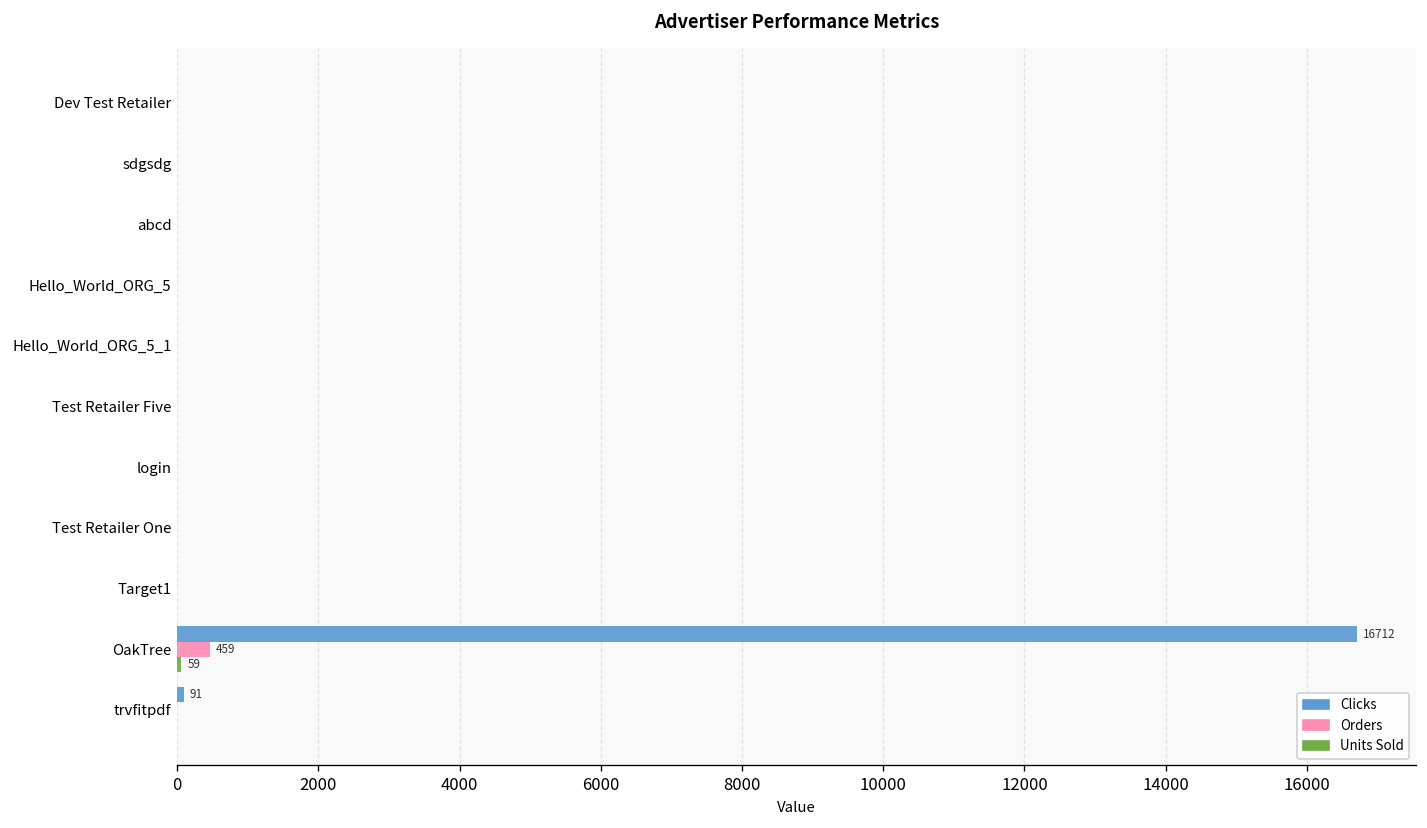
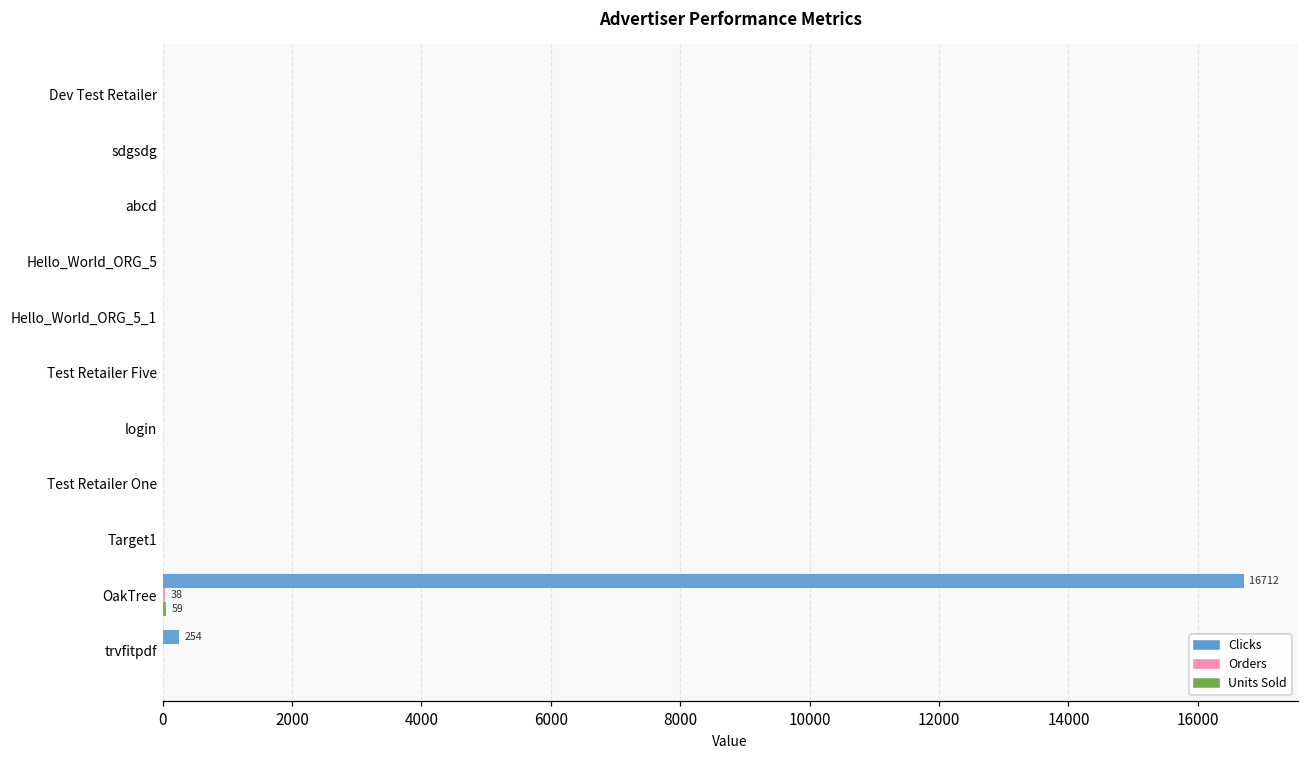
  {
    "Clicks": {
      "OakTree": 16712,
-     "trvfitpdf": 91
+     "trvfitpdf": 254
    },
    "Orders": {
-     "OakTree": 459
+     "OakTree": 38
    },
    "Units Sold": {
      "OakTree": 59
    }
  }
